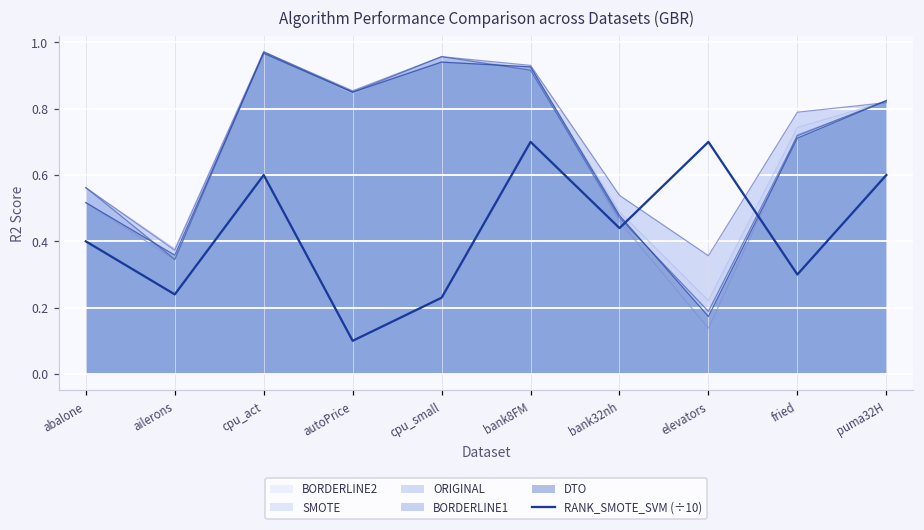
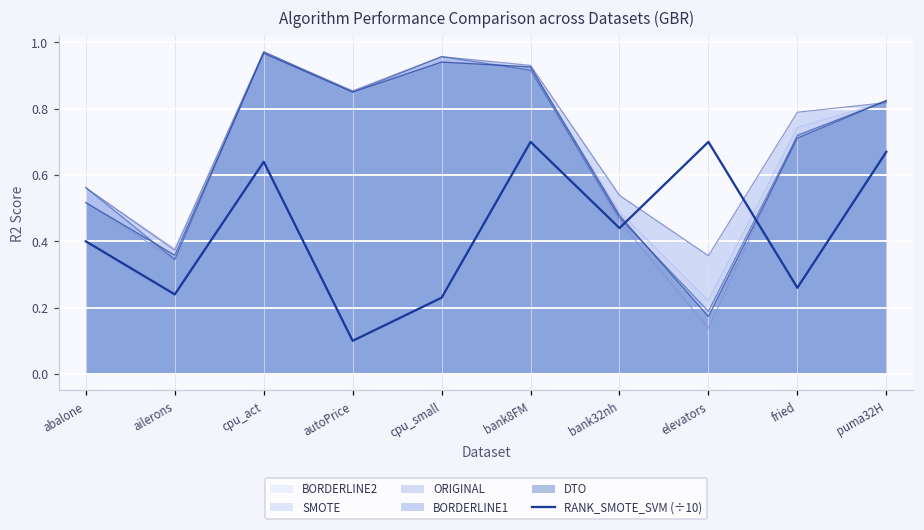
  {
    "RANK_SMOTE_SVM (÷10)": {
      "abalone": 0.40,
      "ailerons": 0.24,
-     "cpu_act": 0.60,
+     "cpu_act": 0.64,
      "autoPrice": 0.10,
      "cpu_small": 0.23,
      "bank8FM": 0.70,
      "bank32nh": 0.44,
      "elevators": 0.70,
-     "fried": 0.30,
-     "puma32H": 0.60
+     "fried": 0.26,
+     "puma32H": 0.67
    }
  }
